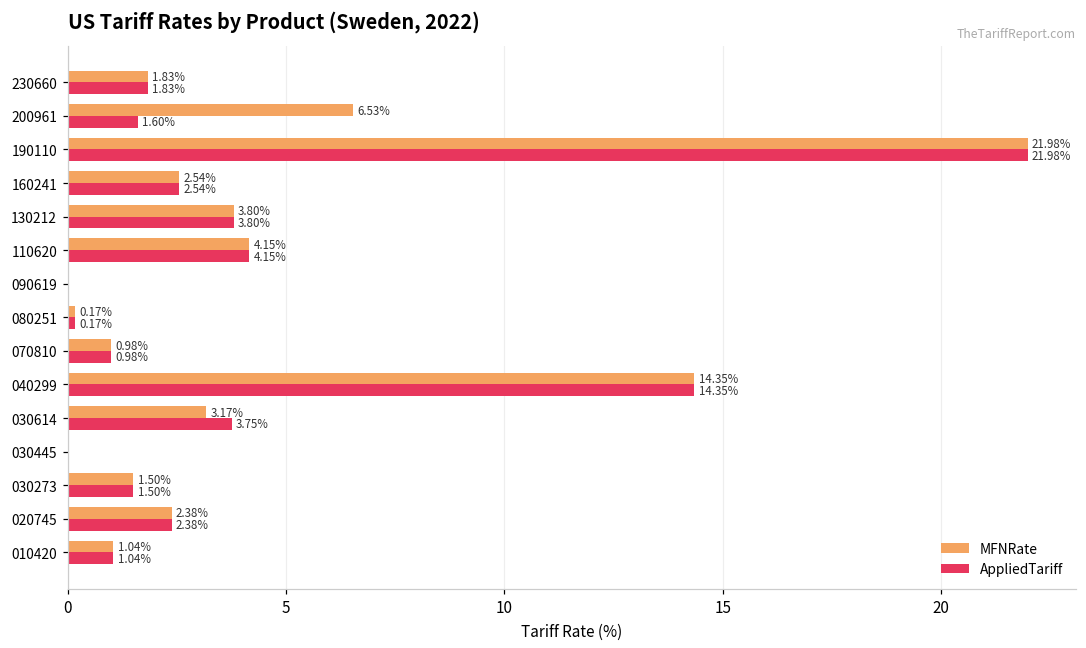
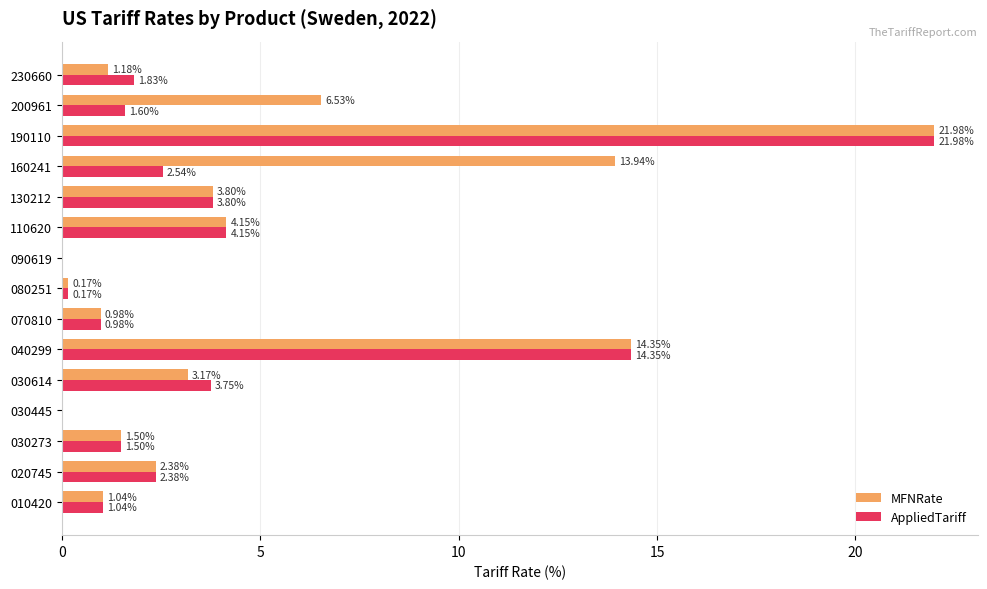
  {
    "MFNRate": {
-     "230660": "1.83%",
+     "230660": "1.18%",
      "200961": "6.53%",
      "190110": "21.98%",
-     "160241": "2.54%",
+     "160241": "13.94%",
      "130212": "3.80%",
      "110620": "4.15%",
      "080251": "0.17%",
      "070810": "0.98%",
      "040299": "14.35%",
      "030614": "3.17%",
      "030273": "1.50%",
      "020745": "2.38%",
      "010420": "1.04%"
    },
    "AppliedTariff": {
      "230660": "1.83%",
      "200961": "1.60%",
      "190110": "21.98%",
      "160241": "2.54%",
      "130212": "3.80%",
      "110620": "4.15%",
      "080251": "0.17%",
      "070810": "0.98%",
      "040299": "14.35%",
      "030614": "3.75%",
      "030273": "1.50%",
      "020745": "2.38%",
      "010420": "1.04%"
    }
  }
